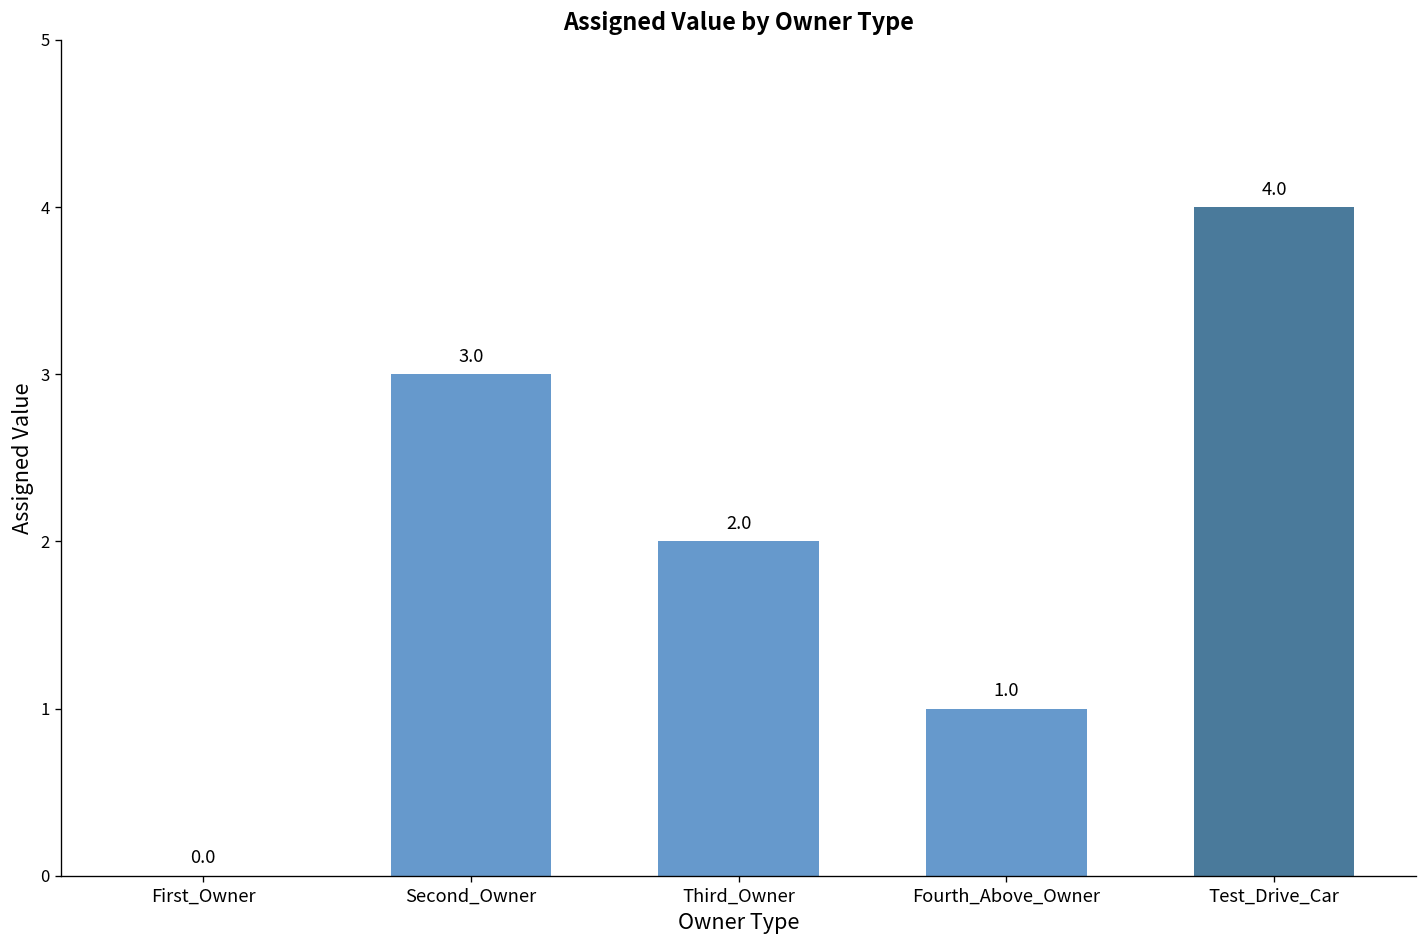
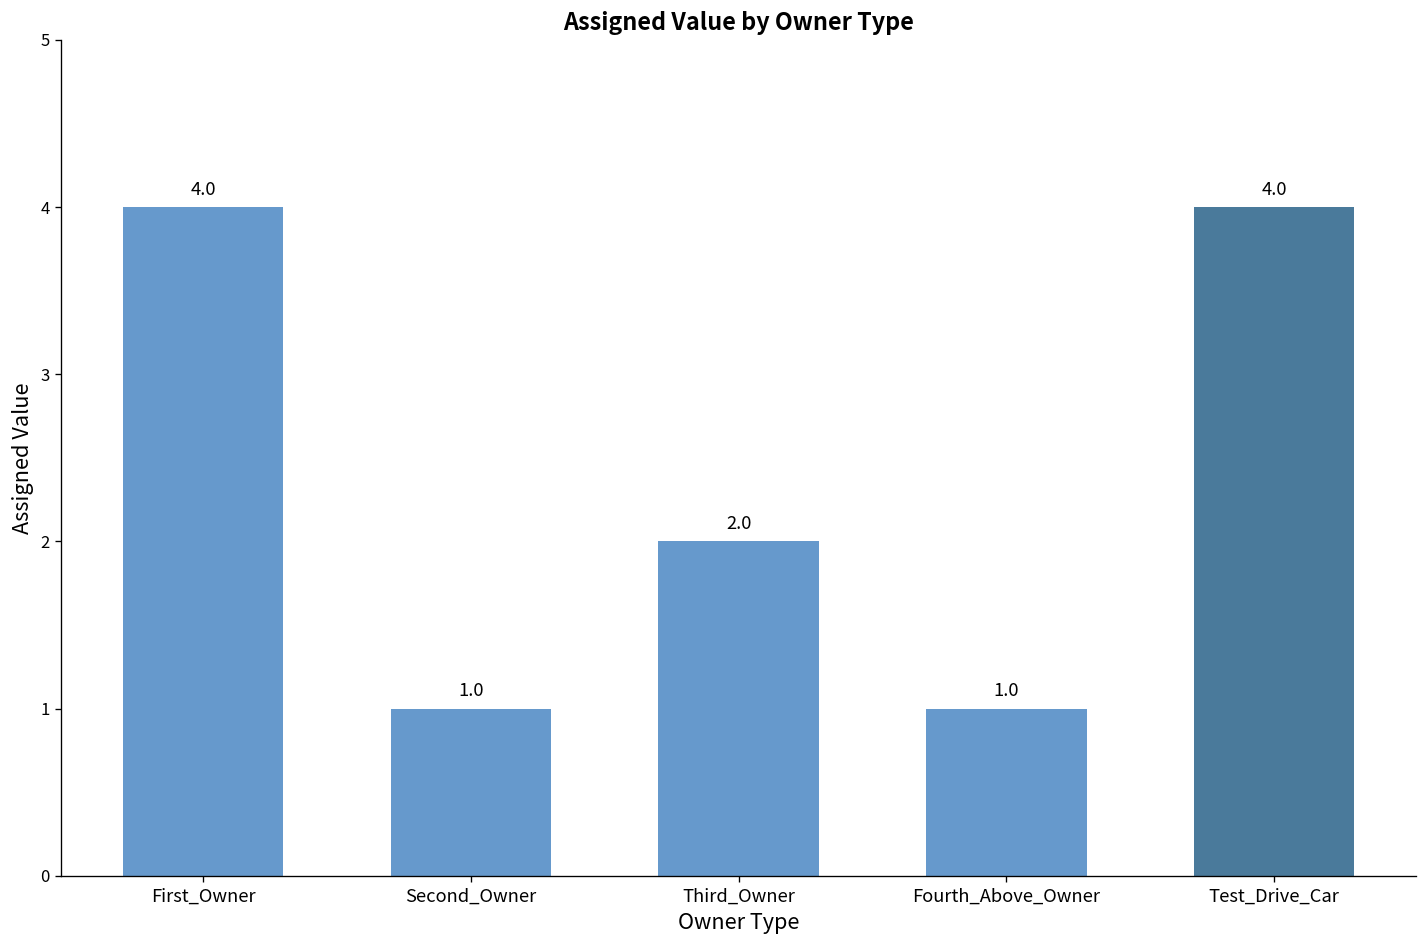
  {
-   "First_Owner": 0.0,
-   "Second_Owner": 3.0,
+   "First_Owner": 4.0,
+   "Second_Owner": 1.0,
    "Third_Owner": 2.0,
    "Fourth_Above_Owner": 1.0,
    "Test_Drive_Car": 4.0
  }
